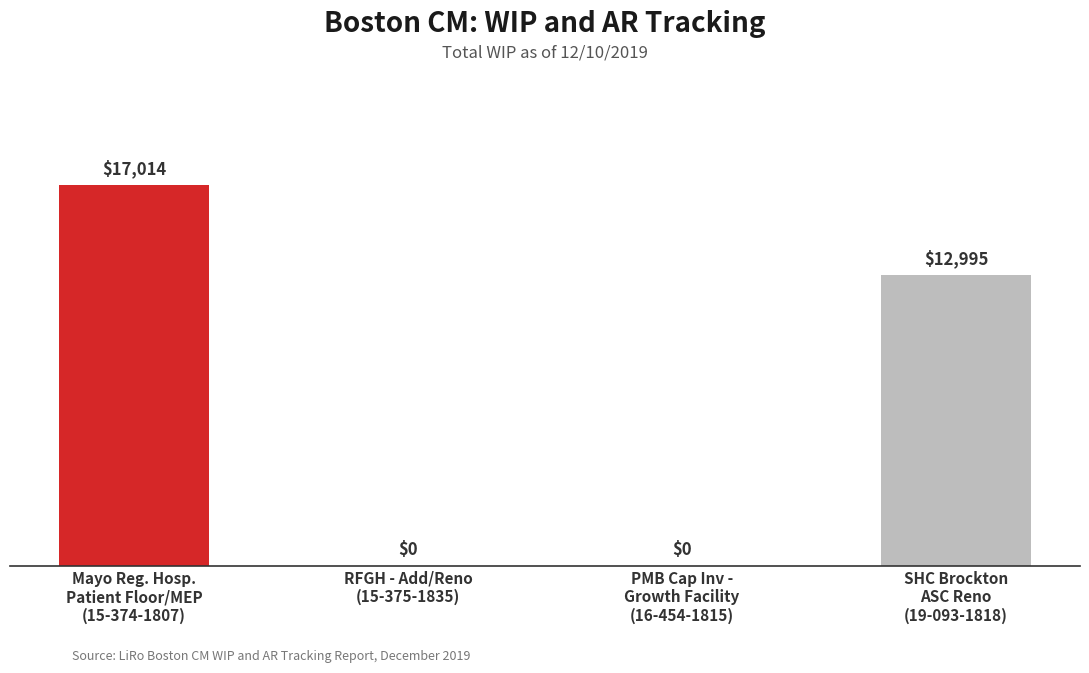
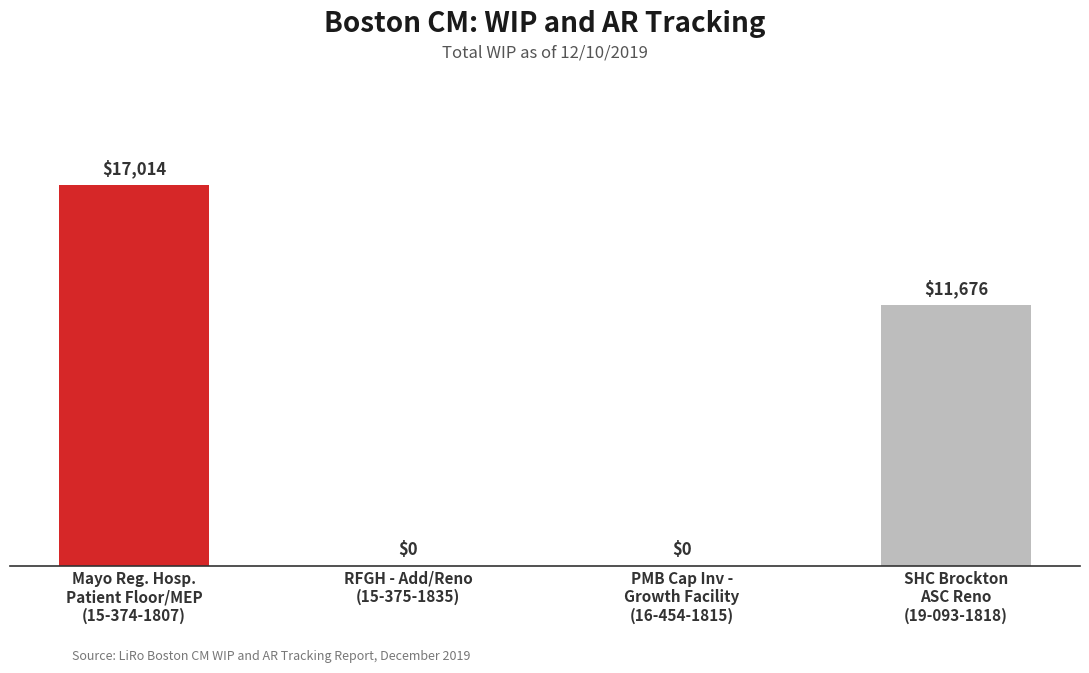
  {
    "Mayo Reg. Hosp. Patient Floor/MEP (15-374-1807)": "$17,014",
    "RFGH - Add/Reno (15-375-1835)": "$0",
    "PMB Cap Inv - Growth Facility (16-454-1815)": "$0",
-   "SHC Brockton ASC Reno (19-093-1818)": "$12,995"
+   "SHC Brockton ASC Reno (19-093-1818)": "$11,676"
  }
